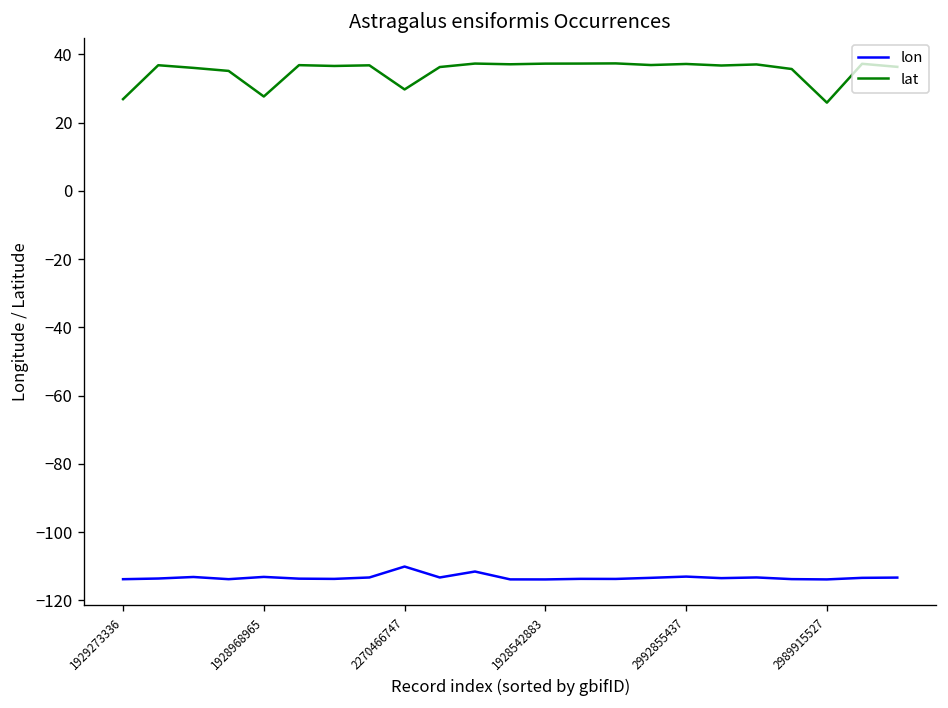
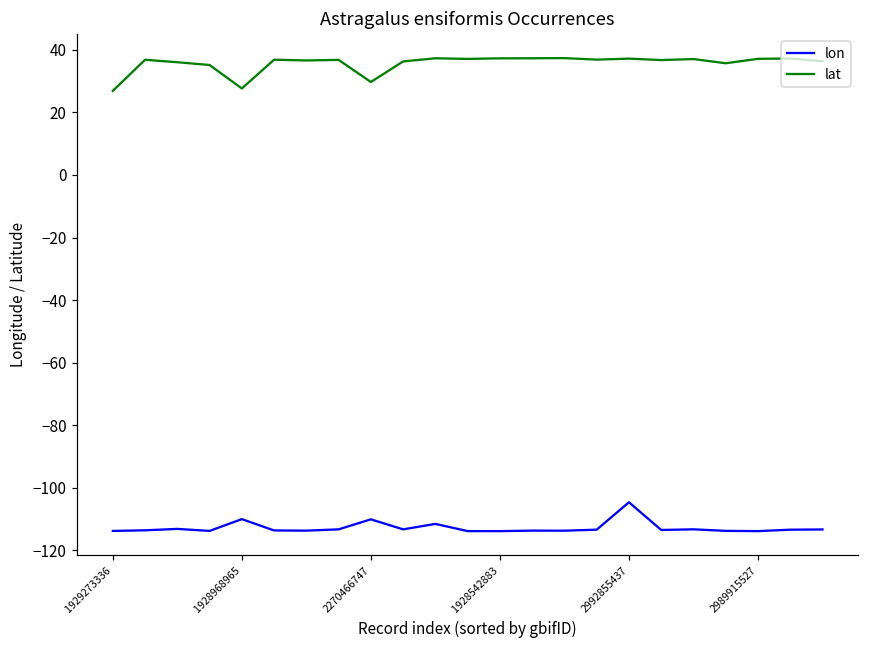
  {
    "lon": {
      "1929273336": -114,
-     "1928968965": -113,
+     "1928968965": -110,
      "2270466747": -110,
      "1928542883": -114,
-     "2992855437": -113,
+     "2992855437": -105,
      "2989915527": -114
    },
    "lat": {
      "1929273336": 27,
      "1928968965": 28,
      "2270466747": 30,
      "1928542883": 37,
      "2992855437": 37,
-     "2989915527": 26
+     "2989915527": 37
    }
  }
